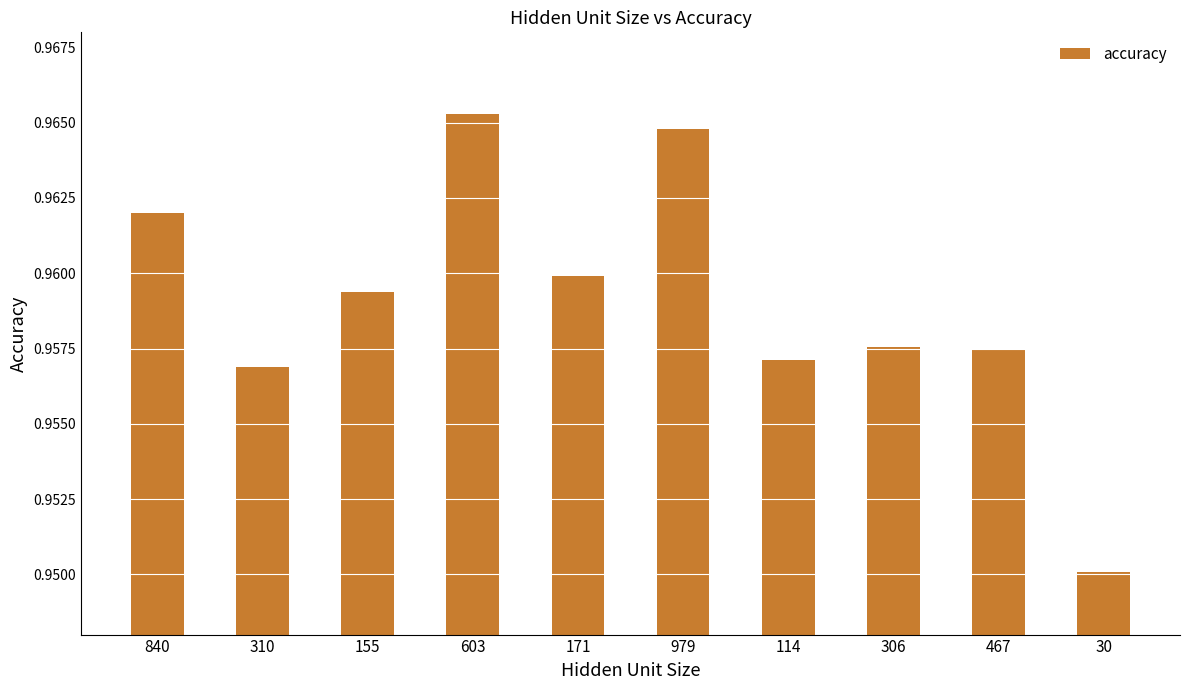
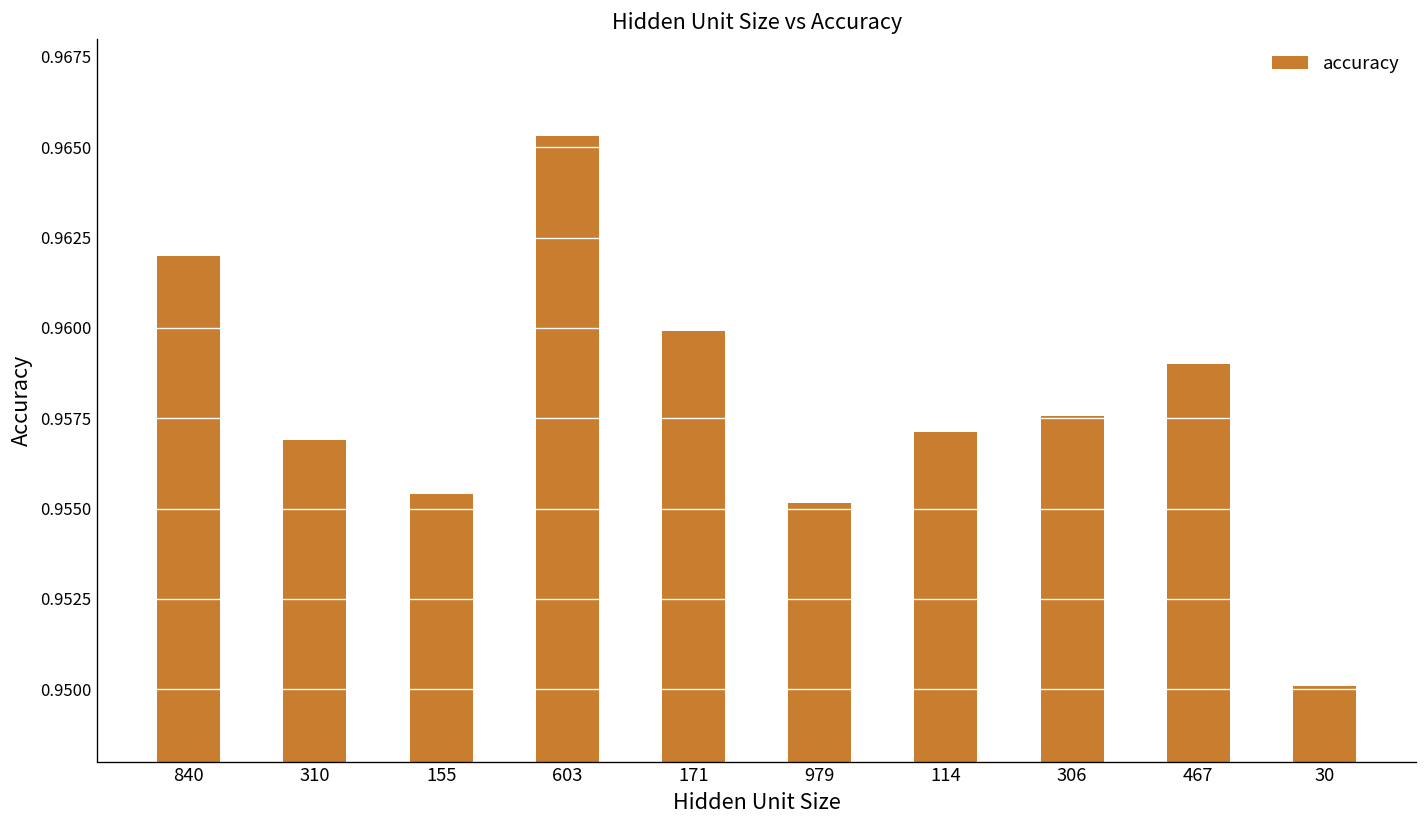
  {
    "840": 0.9620,
    "310": 0.9569,
-   "155": 0.9594,
+   "155": 0.9554,
    "603": 0.9653,
    "171": 0.9599,
-   "979": 0.9648,
+   "979": 0.9552,
    "114": 0.9571,
    "306": 0.9576,
-   "467": 0.9575,
+   "467": 0.9590,
    "30": 0.9501
  }
